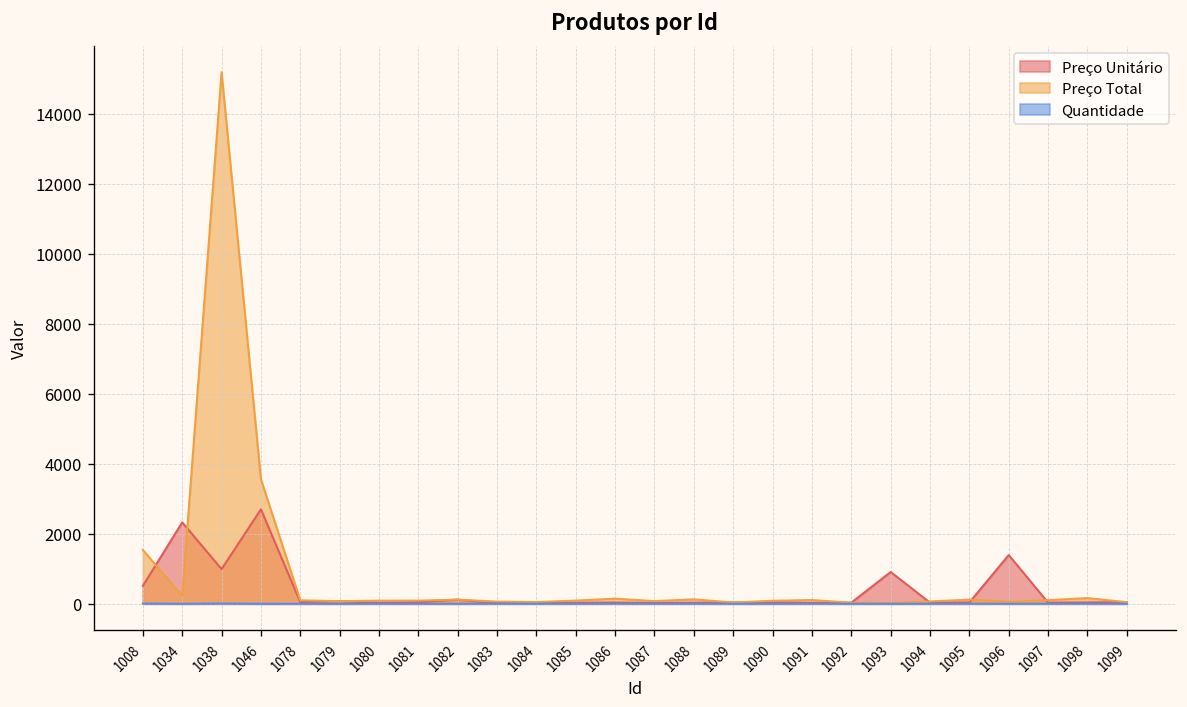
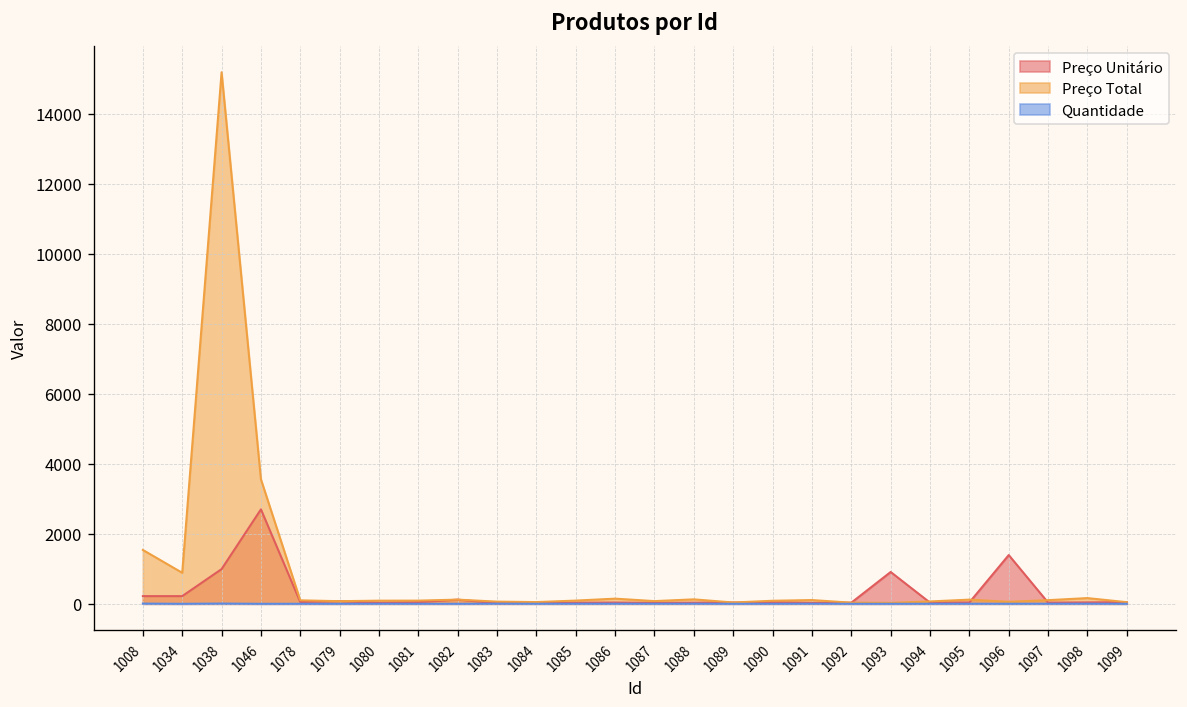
  {
    "Preço Unitário": {
-     "1008": 500,
-     "1034": 2300,
+     "1008": 200,
+     "1034": 200,
      "1038": 1000,
      "1046": 2700,
      "1093": 900,
      "1096": 1400
    },
    "Preço Total": {
      "1008": 1500,
-     "1034": 200,
+     "1034": 900,
      "1038": 15200,
      "1046": 3600,
      "1086": 100,
      "1088": 100,
      "1098": 200
    },
    "Quantidade": {
      "1008": 0,
      "1034": 0,
      "1038": 0,
      "1046": 0,
      "1082": 0
    }
  }
